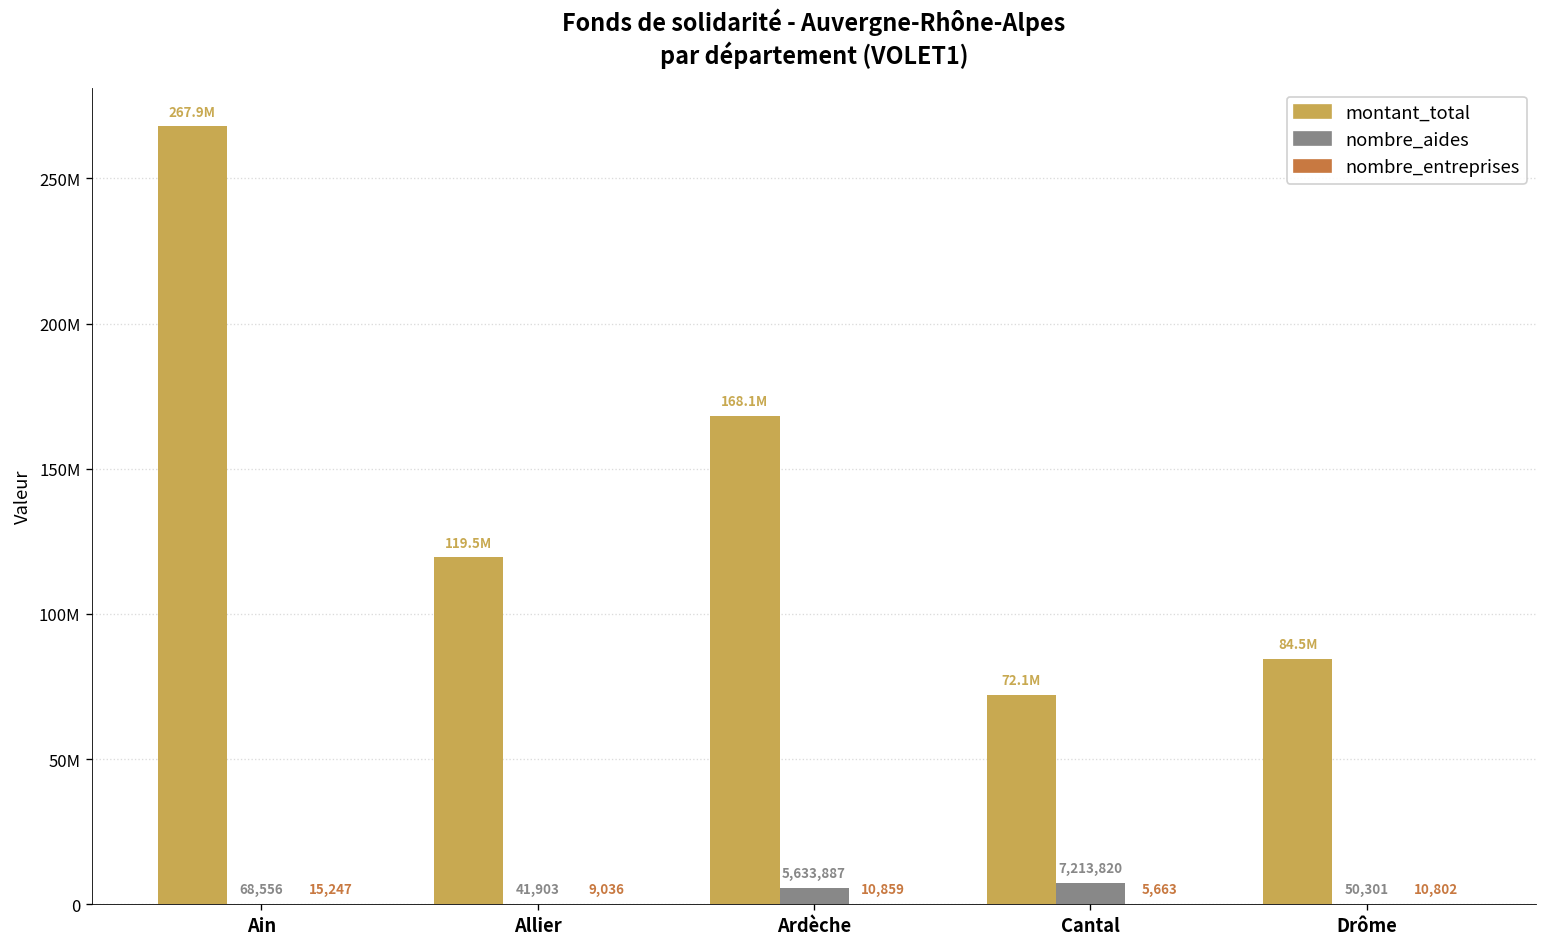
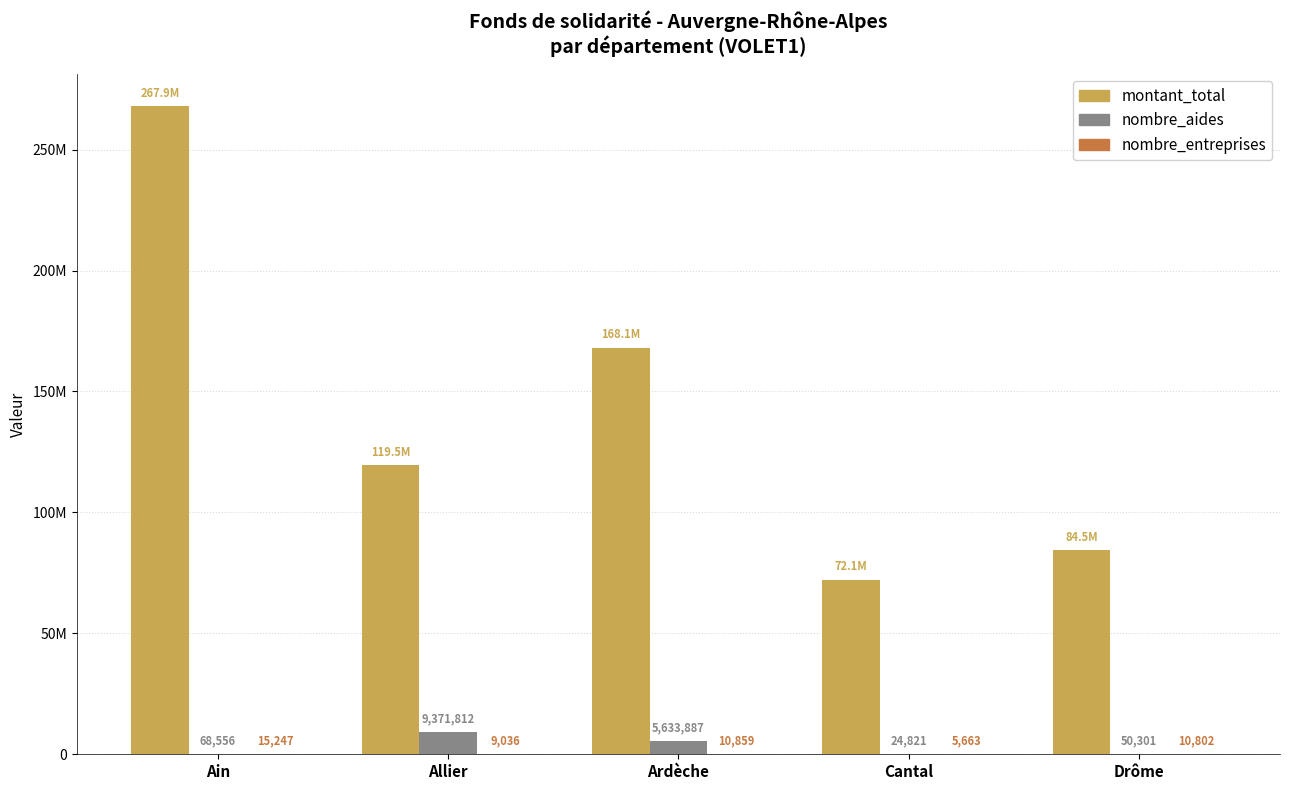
  {
    "nombre_aides": {
      "Ain": "68,556",
-     "Allier": "41,903",
+     "Allier": "9,371,812",
      "Ardèche": "5,633,887",
-     "Cantal": "7,213,820",
+     "Cantal": "24,821",
      "Drôme": "50,301"
    }
  }
